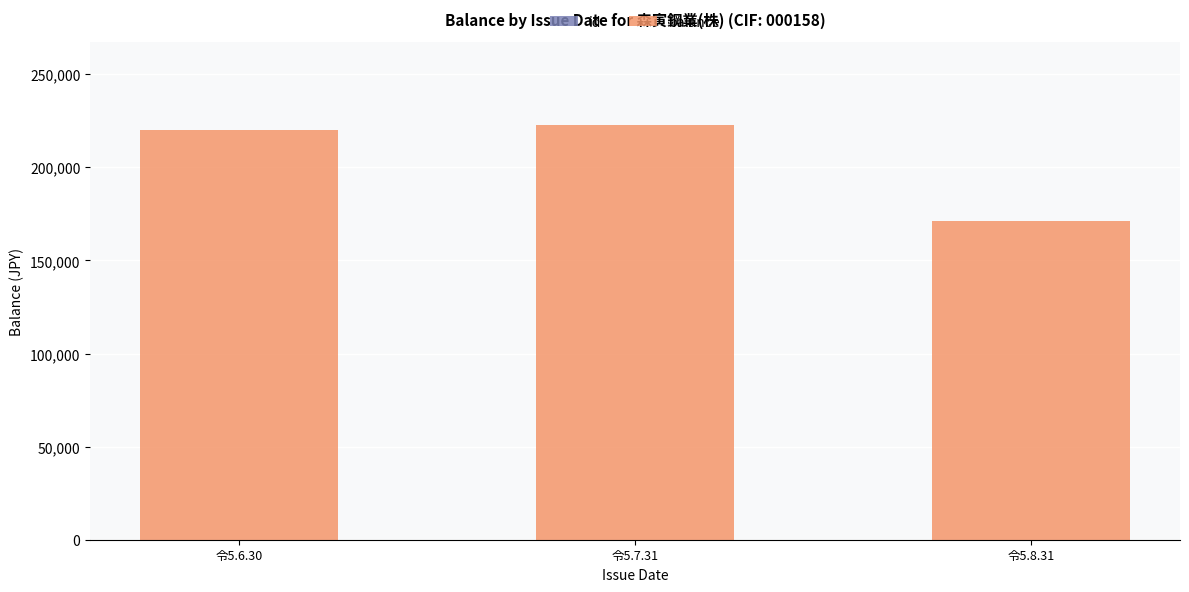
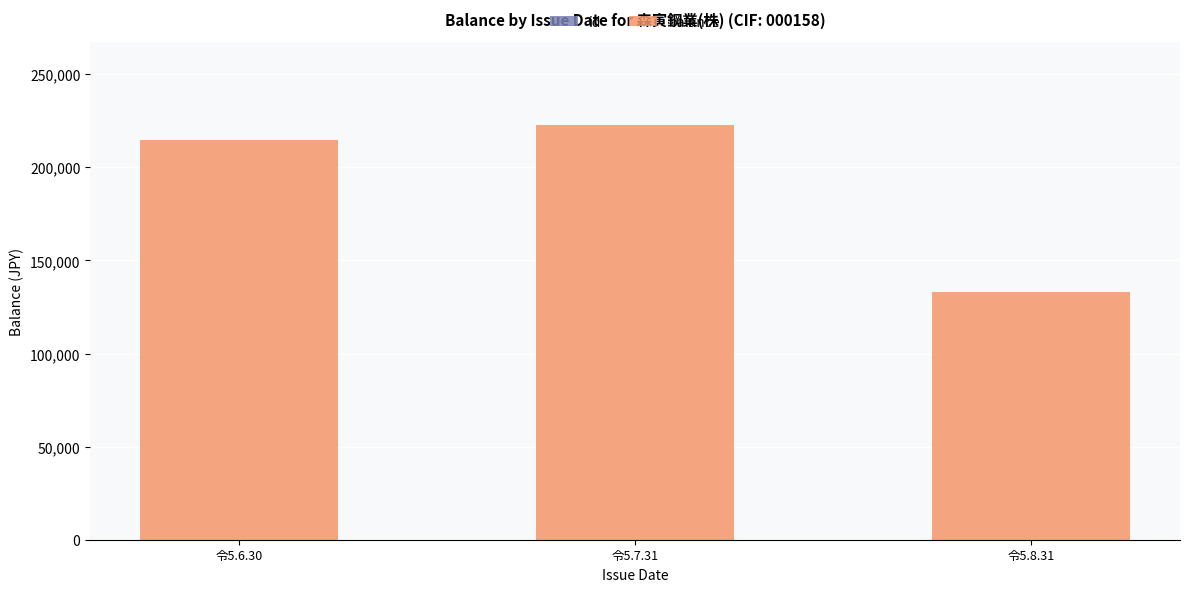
  {
    "balance": {
-     "令5.6.30": "220,000",
+     "令5.6.30": "214,000",
      "令5.7.31": "223,000",
-     "令5.8.31": "171,000"
+     "令5.8.31": "133,000"
    }
  }
